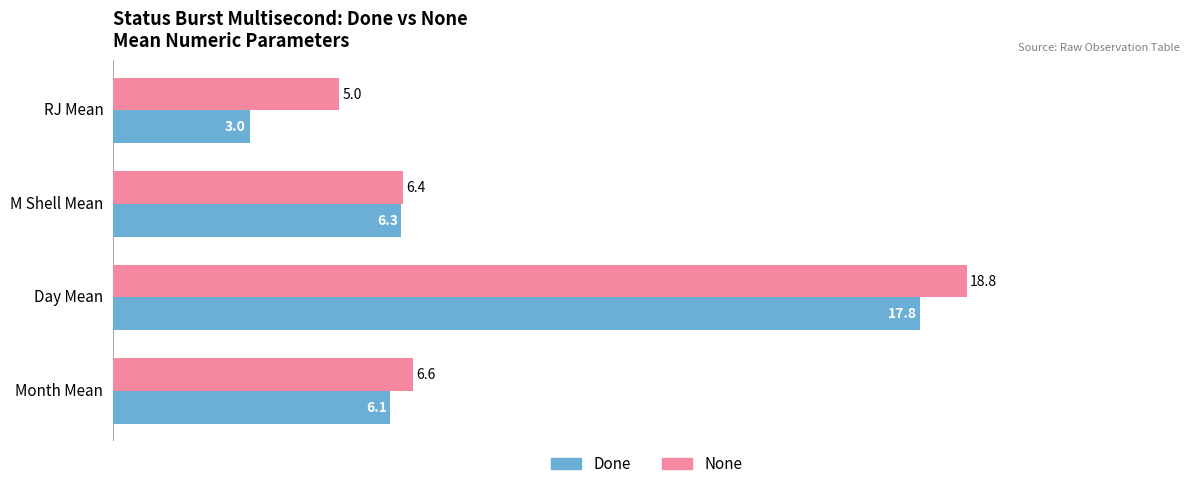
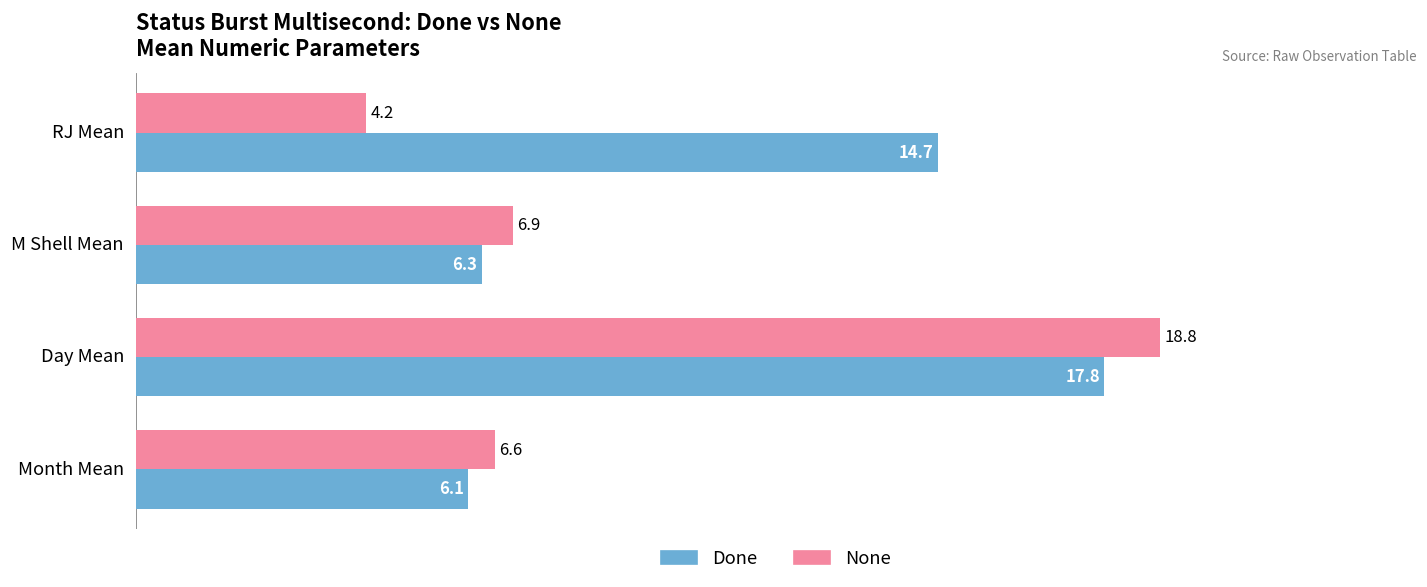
  {
    "Done": {
-     "RJ Mean": 3.0,
+     "RJ Mean": 14.7,
      "M Shell Mean": 6.3,
      "Day Mean": 17.8,
      "Month Mean": 6.1
    },
    "None": {
-     "RJ Mean": 5.0,
-     "M Shell Mean": 6.4,
+     "RJ Mean": 4.2,
+     "M Shell Mean": 6.9,
      "Day Mean": 18.8,
      "Month Mean": 6.6
    }
  }
